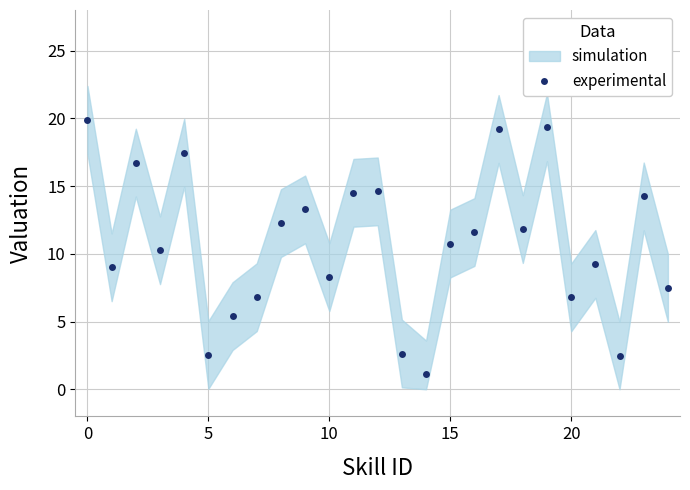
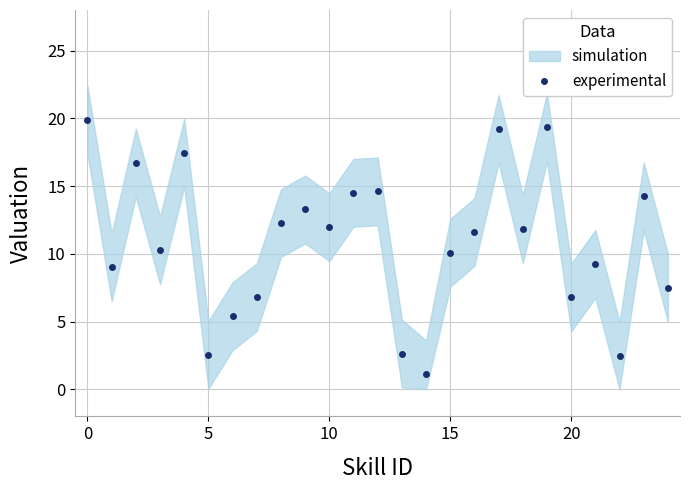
  {
    "experimental": {
      "0": 19.9,
      "5": 2.5,
-     "10": 8.3,
-     "15": 10.8,
+     "10": 12.0,
+     "15": 10.1,
      "20": 6.8
    }
  }
